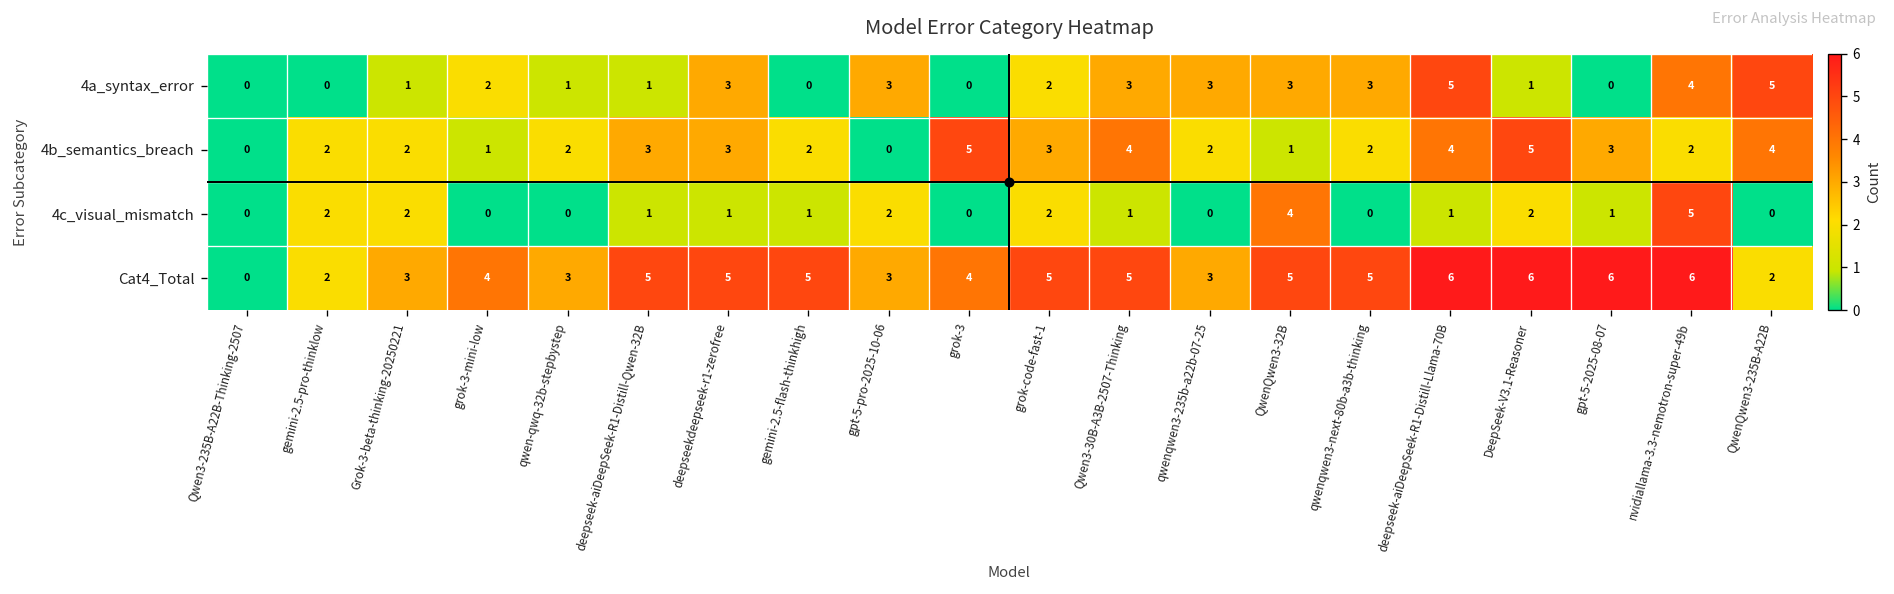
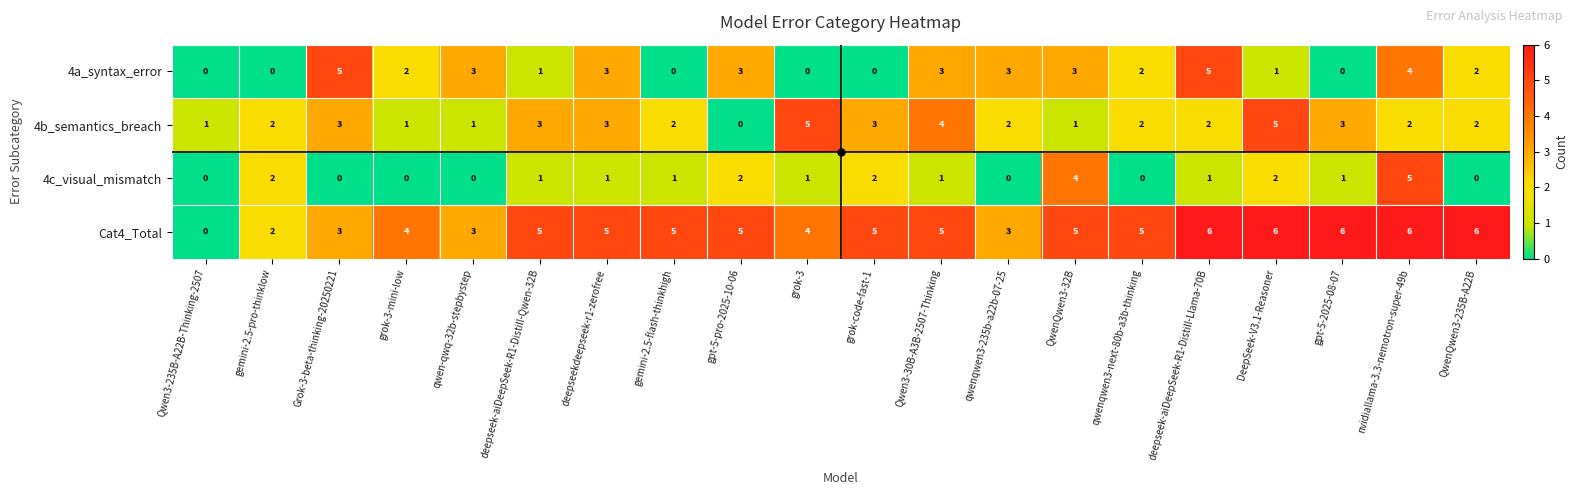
  {
    "4a_syntax_error": {
      "Qwen3-235B-A22B-Thinking-2507": 0,
      "gemini-2.5-pro-thinklow": 0,
-     "Grok-3-beta-thinking-20250221": 1,
+     "Grok-3-beta-thinking-20250221": 5,
      "grok-3-mini-low": 2,
-     "qwen-qwq-32b-stepbystep": 1,
+     "qwen-qwq-32b-stepbystep": 3,
      "deepseek-aiDeepSeek-R1-Distill-Qwen-32B": 1,
      "deepseekdeepseek-r1-zerofree": 3,
      "gemini-2.5-flash-thinkhigh": 0,
      "gpt-5-pro-2025-10-06": 3,
      "grok-3": 0,
-     "grok-code-fast-1": 2,
+     "grok-code-fast-1": 0,
      "Qwen3-30B-A3B-2507-Thinking": 3,
      "qwenqwen3-235b-a22b-07-25": 3,
      "QwenQwen3-32B": 3,
-     "qwenqwen3-next-80b-a3b-thinking": 3,
+     "qwenqwen3-next-80b-a3b-thinking": 2,
      "deepseek-aiDeepSeek-R1-Distill-Llama-70B": 5,
      "DeepSeek-V3.1-Reasoner": 1,
      "gpt-5-2025-08-07": 0,
      "nvidiallama-3.3-nemotron-super-49b": 4,
-     "QwenQwen3-235B-A22B": 5
+     "QwenQwen3-235B-A22B": 2
    },
    "4b_semantics_breach": {
-     "Qwen3-235B-A22B-Thinking-2507": 0,
+     "Qwen3-235B-A22B-Thinking-2507": 1,
      "gemini-2.5-pro-thinklow": 2,
-     "Grok-3-beta-thinking-20250221": 2,
+     "Grok-3-beta-thinking-20250221": 3,
      "grok-3-mini-low": 1,
-     "qwen-qwq-32b-stepbystep": 2,
+     "qwen-qwq-32b-stepbystep": 1,
      "deepseek-aiDeepSeek-R1-Distill-Qwen-32B": 3,
      "deepseekdeepseek-r1-zerofree": 3,
      "gemini-2.5-flash-thinkhigh": 2,
      "gpt-5-pro-2025-10-06": 0,
      "grok-3": 5,
      "grok-code-fast-1": 3,
      "Qwen3-30B-A3B-2507-Thinking": 4,
      "qwenqwen3-235b-a22b-07-25": 2,
      "QwenQwen3-32B": 1,
      "qwenqwen3-next-80b-a3b-thinking": 2,
-     "deepseek-aiDeepSeek-R1-Distill-Llama-70B": 4,
+     "deepseek-aiDeepSeek-R1-Distill-Llama-70B": 2,
      "DeepSeek-V3.1-Reasoner": 5,
      "gpt-5-2025-08-07": 3,
      "nvidiallama-3.3-nemotron-super-49b": 2,
-     "QwenQwen3-235B-A22B": 4
+     "QwenQwen3-235B-A22B": 2
    },
    "4c_visual_mismatch": {
      "Qwen3-235B-A22B-Thinking-2507": 0,
      "gemini-2.5-pro-thinklow": 2,
-     "Grok-3-beta-thinking-20250221": 2,
+     "Grok-3-beta-thinking-20250221": 0,
      "grok-3-mini-low": 0,
      "qwen-qwq-32b-stepbystep": 0,
      "deepseek-aiDeepSeek-R1-Distill-Qwen-32B": 1,
      "deepseekdeepseek-r1-zerofree": 1,
      "gemini-2.5-flash-thinkhigh": 1,
      "gpt-5-pro-2025-10-06": 2,
-     "grok-3": 0,
+     "grok-3": 1,
      "grok-code-fast-1": 2,
      "Qwen3-30B-A3B-2507-Thinking": 1,
      "qwenqwen3-235b-a22b-07-25": 0,
      "QwenQwen3-32B": 4,
      "qwenqwen3-next-80b-a3b-thinking": 0,
      "deepseek-aiDeepSeek-R1-Distill-Llama-70B": 1,
      "DeepSeek-V3.1-Reasoner": 2,
      "gpt-5-2025-08-07": 1,
      "nvidiallama-3.3-nemotron-super-49b": 5,
      "QwenQwen3-235B-A22B": 0
    },
    "Cat4_Total": {
      "Qwen3-235B-A22B-Thinking-2507": 0,
      "gemini-2.5-pro-thinklow": 2,
      "Grok-3-beta-thinking-20250221": 3,
      "grok-3-mini-low": 4,
      "qwen-qwq-32b-stepbystep": 3,
      "deepseek-aiDeepSeek-R1-Distill-Qwen-32B": 5,
      "deepseekdeepseek-r1-zerofree": 5,
      "gemini-2.5-flash-thinkhigh": 5,
-     "gpt-5-pro-2025-10-06": 3,
+     "gpt-5-pro-2025-10-06": 5,
      "grok-3": 4,
      "grok-code-fast-1": 5,
      "Qwen3-30B-A3B-2507-Thinking": 5,
      "qwenqwen3-235b-a22b-07-25": 3,
      "QwenQwen3-32B": 5,
      "qwenqwen3-next-80b-a3b-thinking": 5,
      "deepseek-aiDeepSeek-R1-Distill-Llama-70B": 6,
      "DeepSeek-V3.1-Reasoner": 6,
      "gpt-5-2025-08-07": 6,
      "nvidiallama-3.3-nemotron-super-49b": 6,
-     "QwenQwen3-235B-A22B": 2
+     "QwenQwen3-235B-A22B": 6
    }
  }
